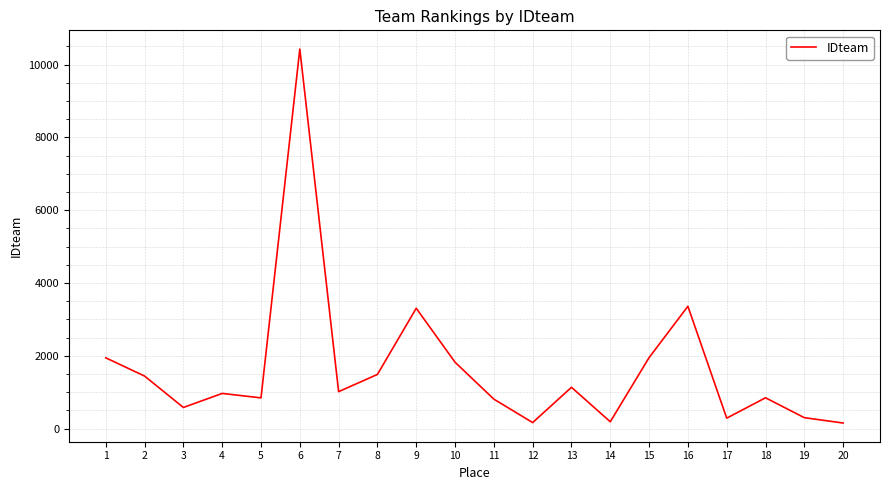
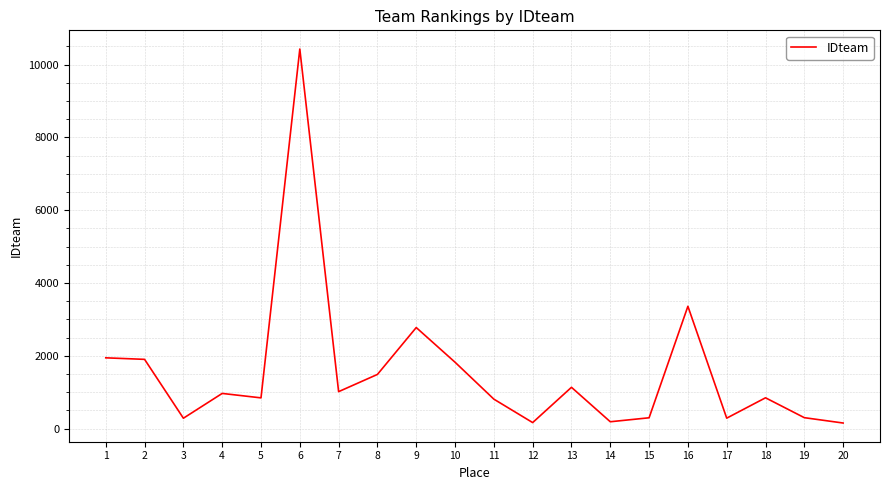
  {
    "1": 1900,
-   "2": 1400,
-   "3": 600,
+   "2": 1900,
+   "3": 300,
    "4": 1000,
    "5": 800,
    "6": 10400,
    "7": 1000,
    "8": 1500,
-   "9": 3300,
+   "9": 2800,
    "10": 1800,
    "11": 800,
    "12": 200,
    "13": 1100,
    "14": 200,
-   "15": 2000,
+   "15": 300,
    "16": 3400,
    "17": 300,
    "18": 800,
    "19": 300,
    "20": 200
  }
